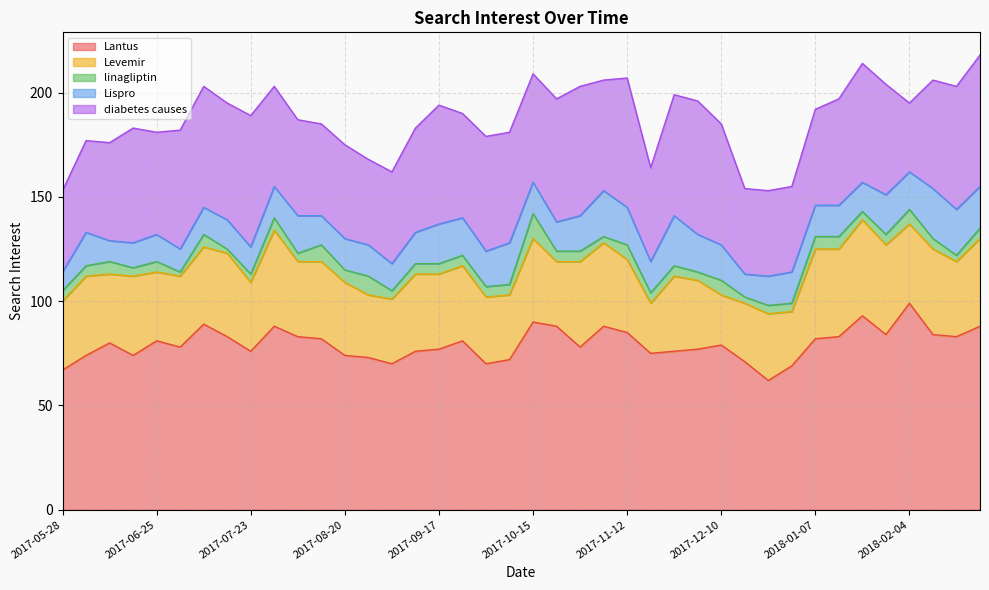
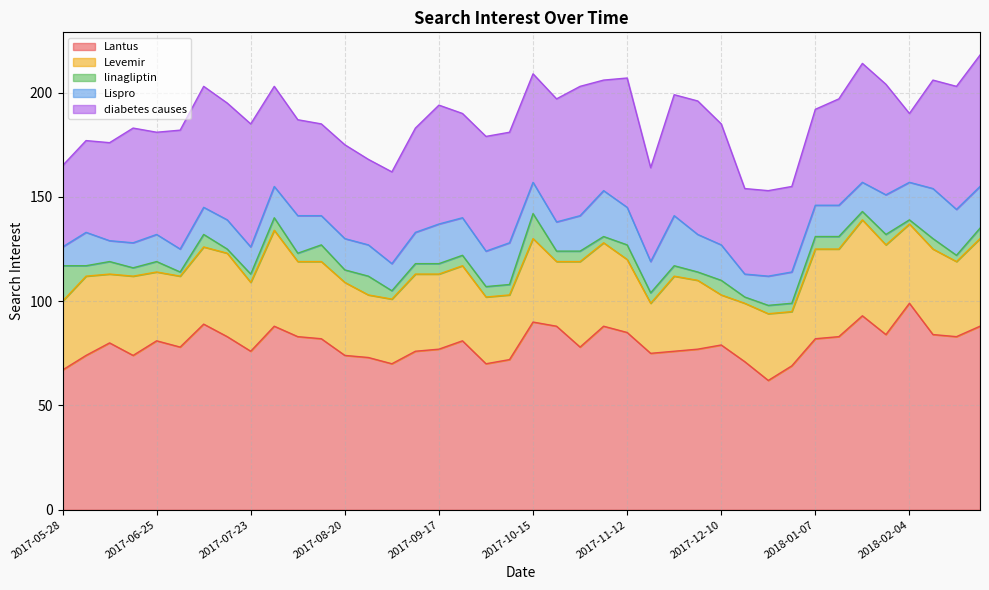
  {
    "Lantus": {
      "2017-05-28": 67,
      "2017-06-25": 81,
      "2017-07-23": 76,
      "2017-08-20": 74,
      "2017-09-17": 77,
      "2017-10-15": 90,
      "2017-11-12": 85,
      "2017-12-10": 79,
      "2018-01-07": 82,
      "2018-02-04": 99
    },
    "Levemir": {
      "2017-05-28": 33,
      "2017-06-25": 33,
      "2017-07-23": 33,
      "2017-08-20": 35,
      "2017-09-17": 36,
      "2017-10-15": 40,
      "2017-11-12": 35,
      "2017-12-10": 24,
      "2018-01-07": 43,
      "2018-02-04": 38
    },
    "linagliptin": {
-     "2017-05-28": 5,
+     "2017-05-28": 17,
      "2017-06-25": 5,
      "2017-07-23": 4,
      "2017-08-20": 6,
      "2017-09-17": 5,
      "2017-10-15": 12,
      "2017-11-12": 7,
      "2017-12-10": 7,
      "2018-01-07": 6,
-     "2018-02-04": 7
+     "2018-02-04": 2
    },
    "Lispro": {
      "2017-05-28": 9,
      "2017-06-25": 13,
      "2017-07-23": 13,
      "2017-08-20": 15,
      "2017-09-17": 19,
      "2017-10-15": 15,
      "2017-11-12": 18,
      "2017-12-10": 17,
      "2018-01-07": 15,
      "2018-02-04": 18
    },
    "diabetes causes": {
      "2017-05-28": 39,
      "2017-06-25": 49,
-     "2017-07-23": 63,
+     "2017-07-23": 59,
      "2017-08-20": 45,
      "2017-09-17": 57,
      "2017-10-15": 52,
      "2017-11-12": 62,
      "2017-12-10": 58,
      "2018-01-07": 46,
      "2018-02-04": 33
    }
  }
